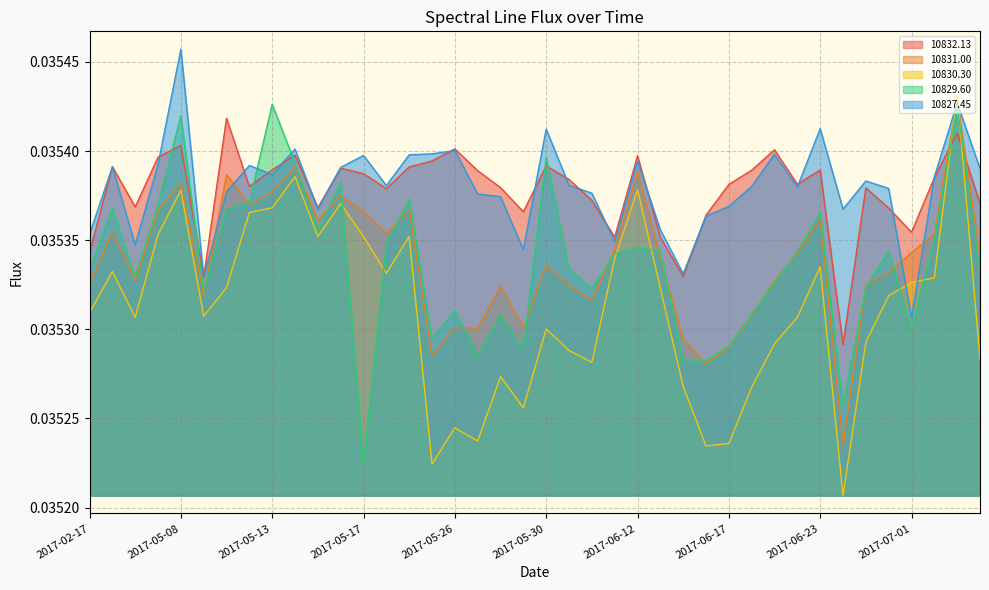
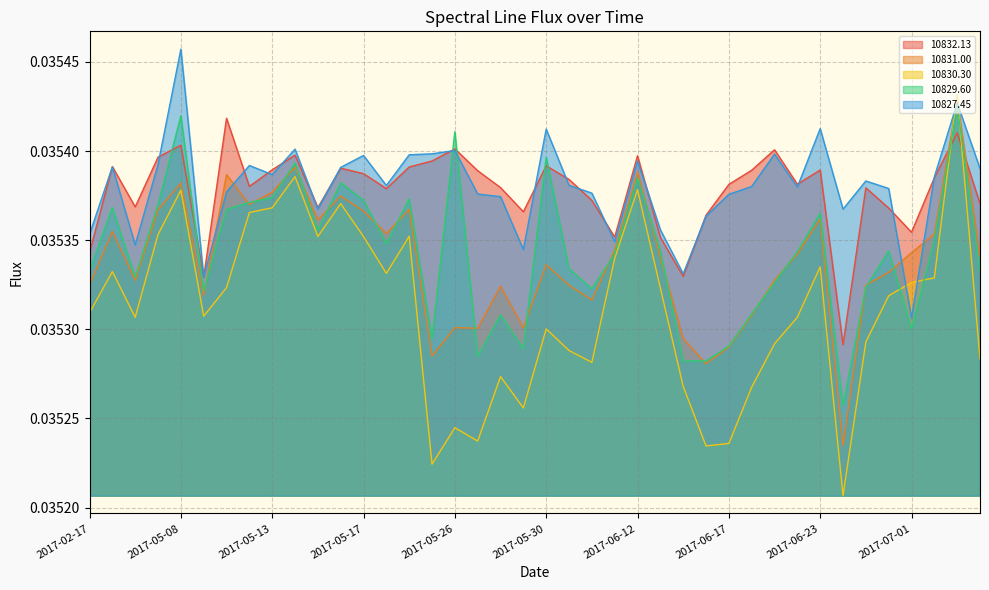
  {
    "10829.60": {
      "2017-02-17": 0.035333,
      "2017-05-08": 0.035420,
-     "2017-05-13": 0.035426,
-     "2017-05-17": 0.035225,
-     "2017-05-26": 0.035311,
+     "2017-05-13": 0.035374,
+     "2017-05-17": 0.035372,
+     "2017-05-26": 0.035411,
      "2017-05-30": 0.035397,
-     "2017-06-12": 0.035346,
+     "2017-06-12": 0.035385,
      "2017-06-23": 0.035365,
      "2017-07-01": 0.035300
    },
    "10827.45": {
      "2017-02-17": 0.035353,
      "2017-05-08": 0.035457,
      "2017-05-13": 0.035387,
      "2017-05-17": 0.035398,
      "2017-05-30": 0.035412,
      "2017-06-12": 0.035394,
-     "2017-06-17": 0.035369,
+     "2017-06-17": 0.035376,
      "2017-06-23": 0.035413,
      "2017-07-01": 0.035306
    }
  }
